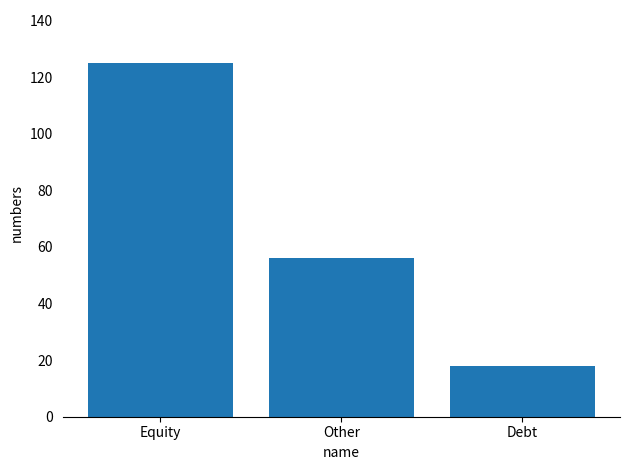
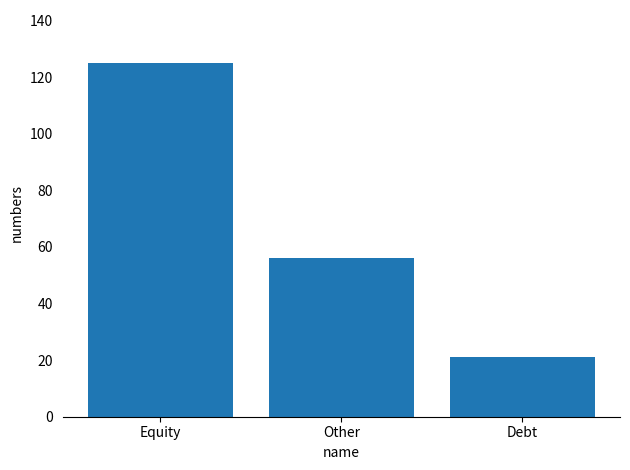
  {
    "Equity": 125,
    "Other": 56,
-   "Debt": 18
+   "Debt": 21
  }
